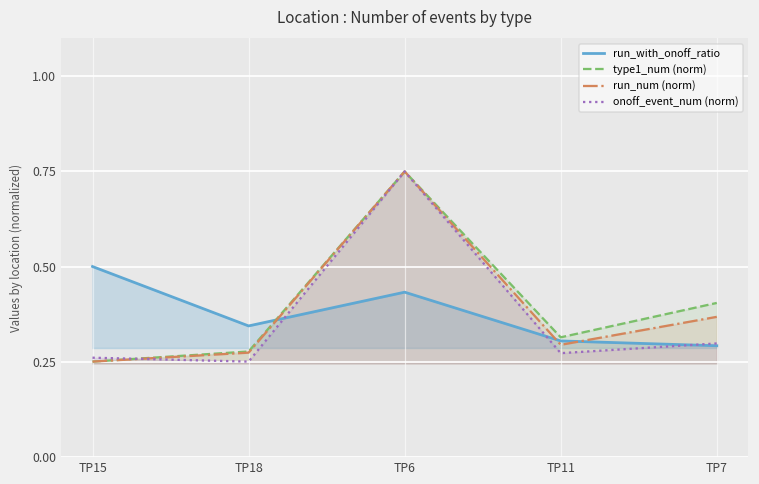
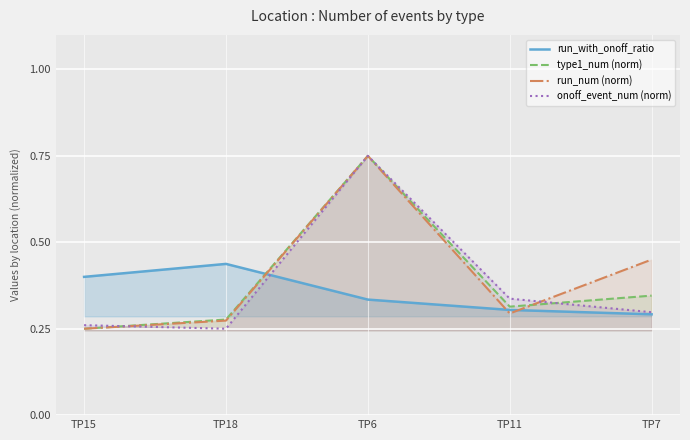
  {
    "run_with_onoff_ratio": {
-     "TP15": 0.5,
-     "TP18": 0.34,
-     "TP6": 0.43,
+     "TP15": 0.4,
+     "TP18": 0.44,
+     "TP6": 0.33,
      "TP11": 0.30
    },
    "type1_num (norm)": {
      "TP11": 0.31,
-     "TP7": 0.40
+     "TP7": 0.35
    },
    "run_num (norm)": {
      "TP11": 0.29,
-     "TP7": 0.37
+     "TP7": 0.45
    },
    "onoff_event_num (norm)": {
      "TP15": 0.26,
      "TP18": 0.25,
-     "TP11": 0.27
+     "TP11": 0.34
    }
  }
